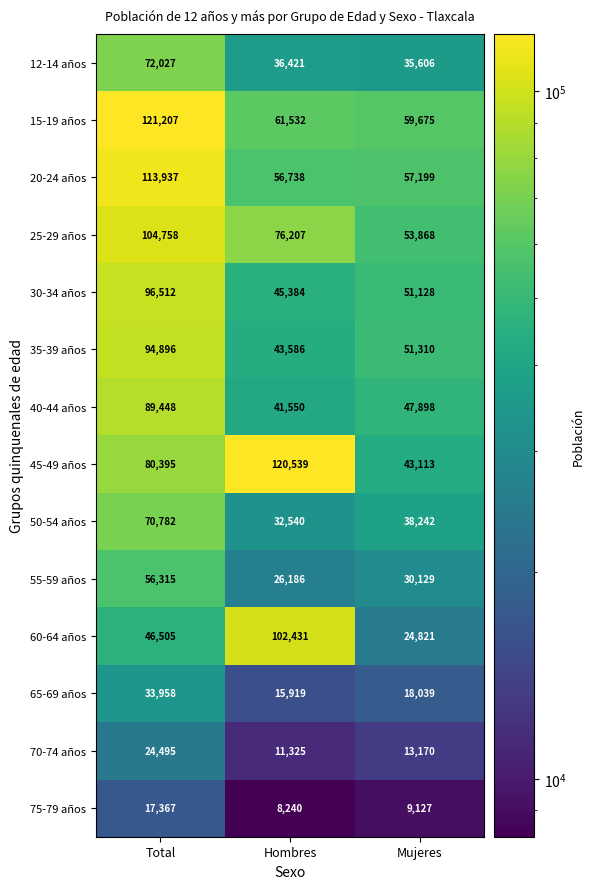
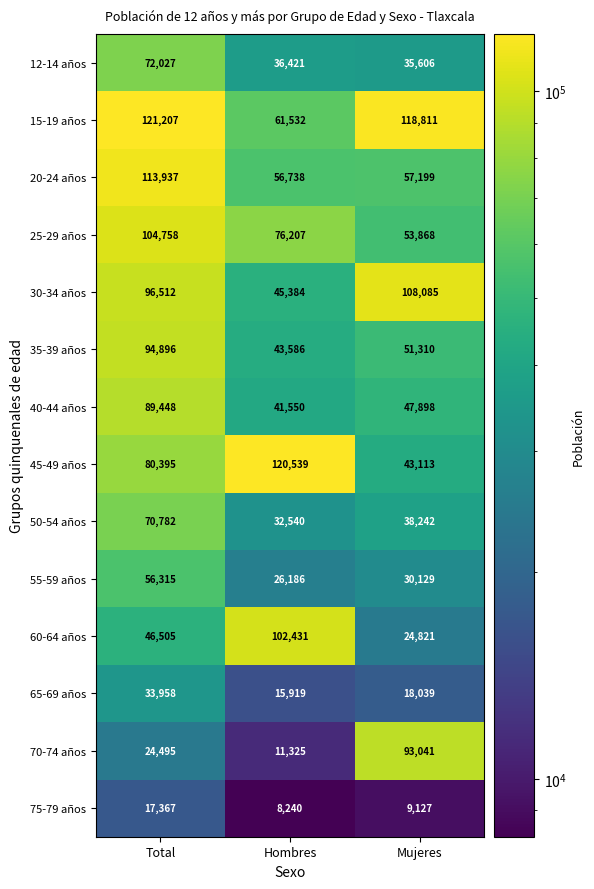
  {
    "12-14 años": {
      "Total": "72,027",
      "Hombres": "36,421",
      "Mujeres": "35,606"
    },
    "15-19 años": {
      "Total": "121,207",
      "Hombres": "61,532",
-     "Mujeres": "59,675"
+     "Mujeres": "118,811"
    },
    "20-24 años": {
      "Total": "113,937",
      "Hombres": "56,738",
      "Mujeres": "57,199"
    },
    "25-29 años": {
      "Total": "104,758",
      "Hombres": "76,207",
      "Mujeres": "53,868"
    },
    "30-34 años": {
      "Total": "96,512",
      "Hombres": "45,384",
-     "Mujeres": "51,128"
+     "Mujeres": "108,085"
    },
    "35-39 años": {
      "Total": "94,896",
      "Hombres": "43,586",
      "Mujeres": "51,310"
    },
    "40-44 años": {
      "Total": "89,448",
      "Hombres": "41,550",
      "Mujeres": "47,898"
    },
    "45-49 años": {
      "Total": "80,395",
      "Hombres": "120,539",
      "Mujeres": "43,113"
    },
    "50-54 años": {
      "Total": "70,782",
      "Hombres": "32,540",
      "Mujeres": "38,242"
    },
    "55-59 años": {
      "Total": "56,315",
      "Hombres": "26,186",
      "Mujeres": "30,129"
    },
    "60-64 años": {
      "Total": "46,505",
      "Hombres": "102,431",
      "Mujeres": "24,821"
    },
    "65-69 años": {
      "Total": "33,958",
      "Hombres": "15,919",
      "Mujeres": "18,039"
    },
    "70-74 años": {
      "Total": "24,495",
      "Hombres": "11,325",
-     "Mujeres": "13,170"
+     "Mujeres": "93,041"
    },
    "75-79 años": {
      "Total": "17,367",
      "Hombres": "8,240",
      "Mujeres": "9,127"
    }
  }
